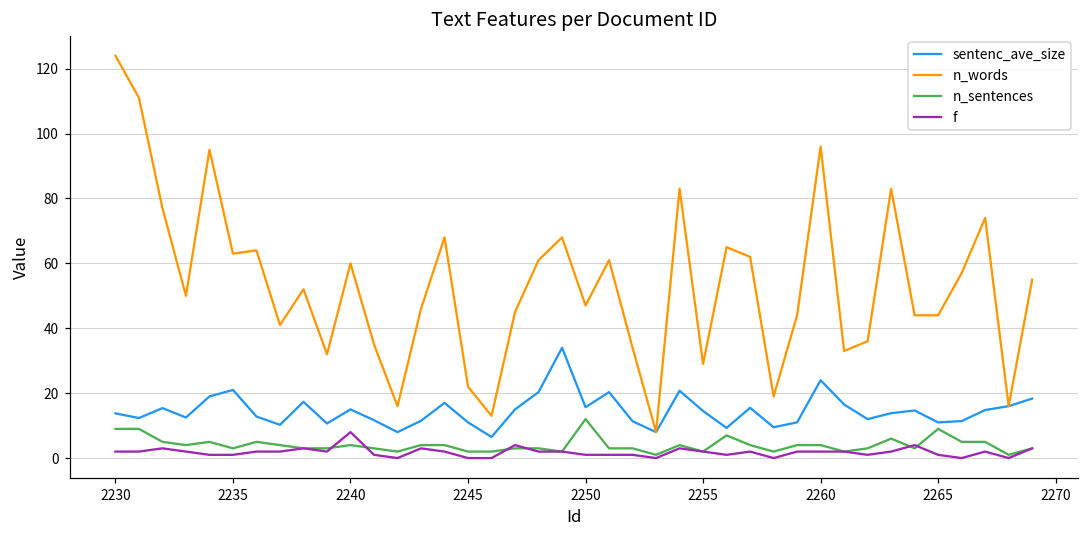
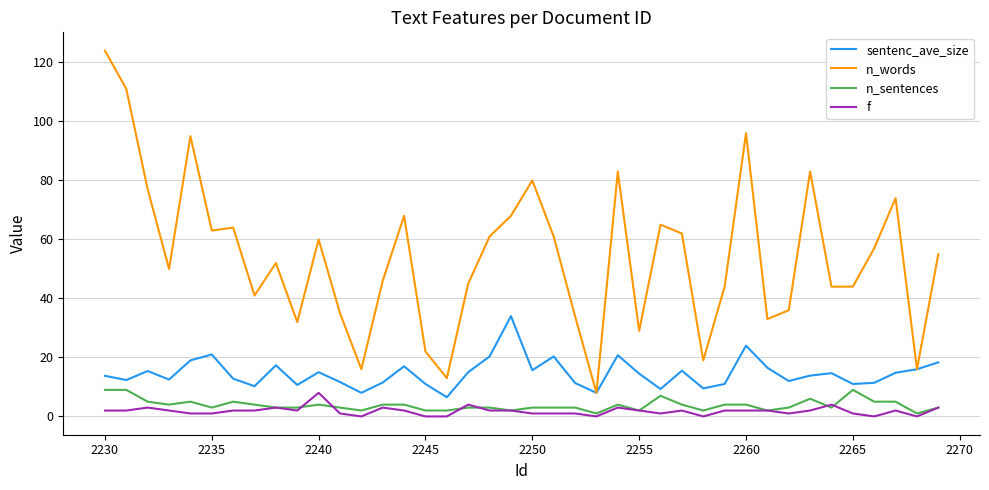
  {
    "sentenc_ave_size": {
      "2230": 14,
      "2235": 21,
      "2240": 15,
      "2245": 11,
      "2250": 16,
      "2255": 15,
      "2260": 24,
      "2265": 11
    },
    "n_words": {
      "2230": 124,
      "2235": 63,
      "2240": 60,
      "2245": 22,
-     "2250": 47,
+     "2250": 80,
      "2255": 29,
      "2260": 96,
      "2265": 44
    },
    "n_sentences": {
      "2230": 9,
      "2235": 3,
      "2240": 4,
      "2245": 2,
-     "2250": 12,
+     "2250": 3,
      "2260": 4,
      "2265": 9
    },
    "f": {
      "2230": 2,
      "2235": 1,
      "2240": 8,
      "2245": 0,
      "2250": 1,
      "2260": 2,
      "2265": 1
    }
  }
